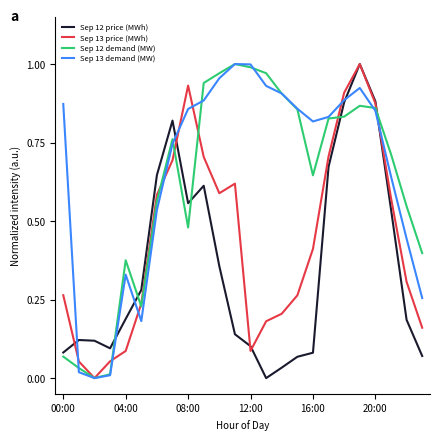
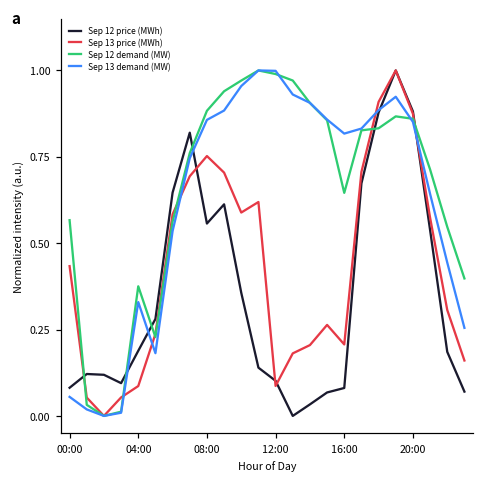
  {
    "Sep 12 price (MWh)": {
      "00:00": 0.08,
      "04:00": 0.19,
      "08:00": 0.56,
      "12:00": 0.10,
      "16:00": 0.08
    },
    "Sep 13 price (MWh)": {
-     "00:00": 0.26,
+     "00:00": 0.43,
      "04:00": 0.09,
-     "08:00": 0.93,
+     "08:00": 0.75,
      "12:00": 0.09,
-     "16:00": 0.41
+     "16:00": 0.21
    },
    "Sep 12 demand (MW)": {
-     "00:00": 0.07,
+     "00:00": 0.57,
      "04:00": 0.38,
-     "08:00": 0.48,
+     "08:00": 0.88,
      "12:00": 0.99,
      "16:00": 0.65,
      "20:00": 0.86
    },
    "Sep 13 demand (MW)": {
-     "00:00": 0.87,
+     "00:00": 0.06,
      "04:00": 0.33,
      "08:00": 0.86,
      "12:00": 1.00,
      "16:00": 0.82,
      "20:00": 0.85
    }
  }
